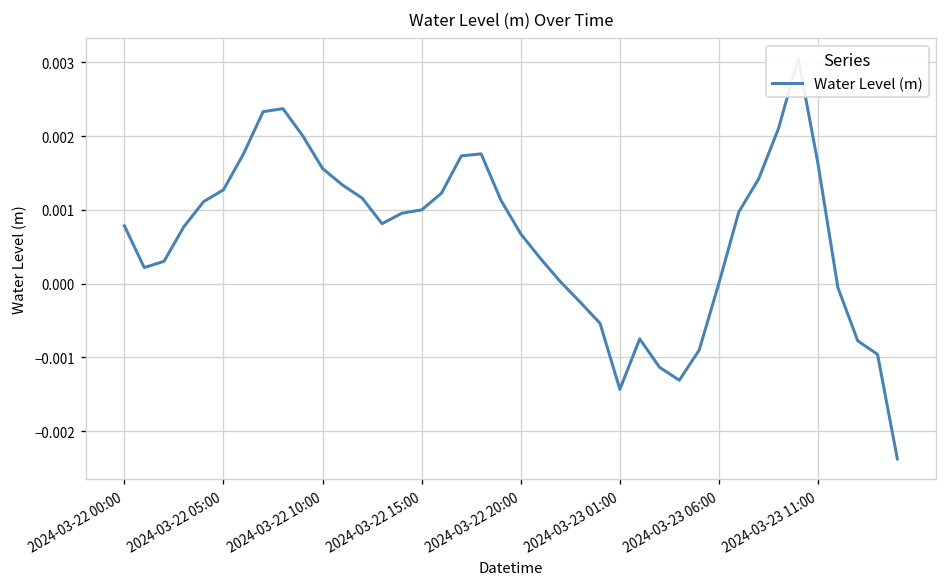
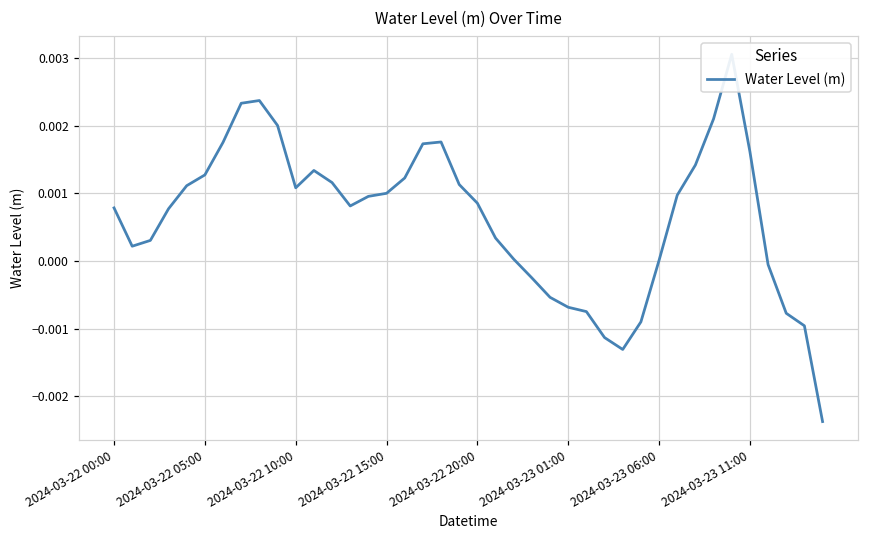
  {
    "2024-03-22 00:00": 0.0008,
    "2024-03-22 05:00": 0.0013,
-   "2024-03-22 10:00": 0.0016,
+   "2024-03-22 10:00": 0.0011,
    "2024-03-22 15:00": 0.0010,
-   "2024-03-22 20:00": 0.0007,
-   "2024-03-23 01:00": -0.0014,
+   "2024-03-22 20:00": 0.0009,
+   "2024-03-23 01:00": -0.0007,
    "2024-03-23 06:00": 0.0000,
    "2024-03-23 11:00": 0.0016
  }
